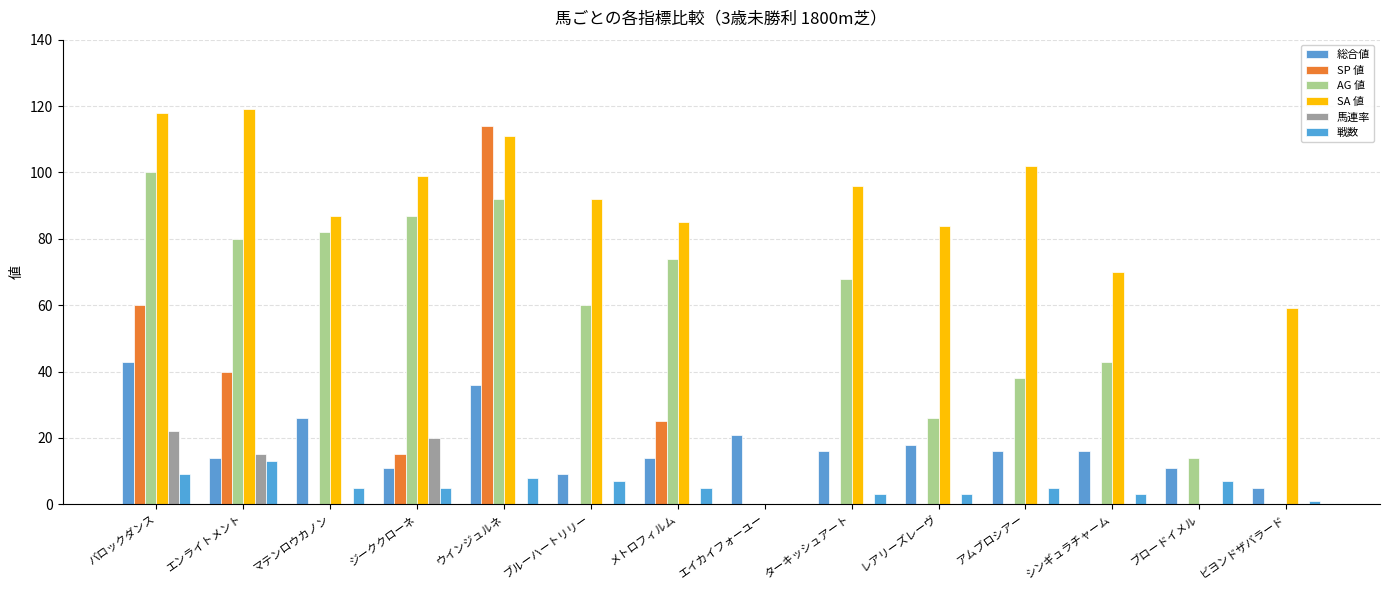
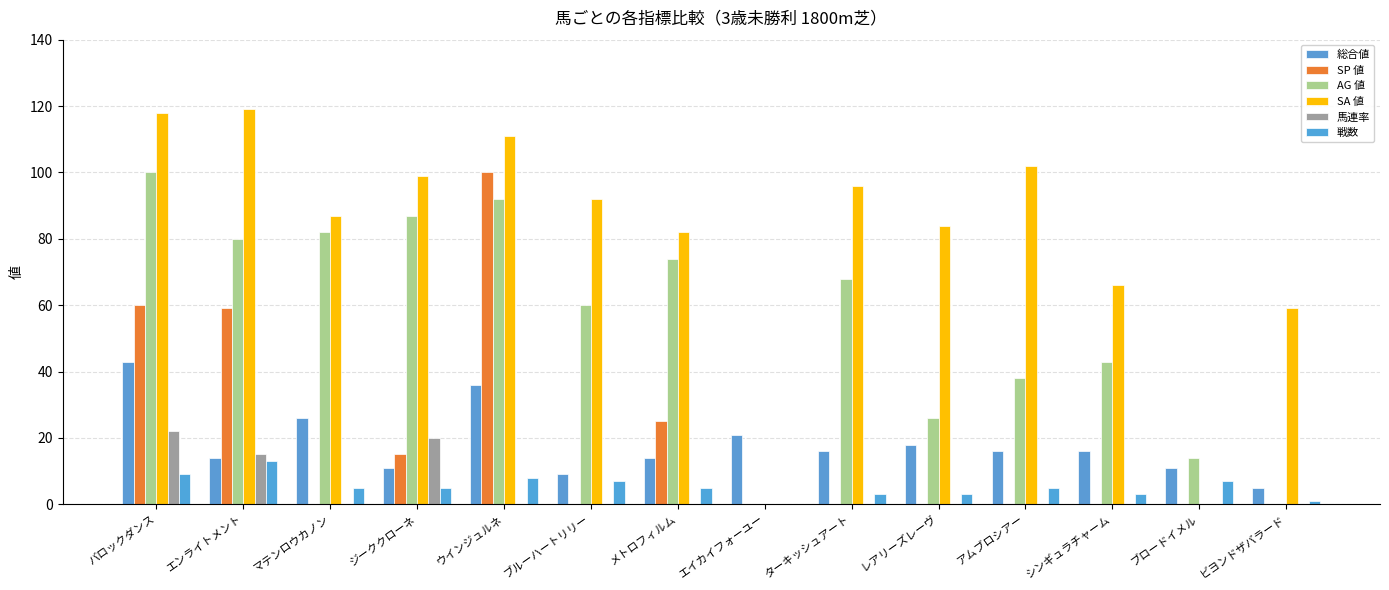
  {
    "SP 値": {
      "バロックダンス": 60,
-     "エンライトメント": 40,
+     "エンライトメント": 59,
      "マテンロウカノン": 0,
      "ジーククローネ": 15,
-     "ウインジュルネ": 114,
+     "ウインジュルネ": 100,
      "ブルーハートリリー": 0,
      "メトロフィルム": 25,
      "エイカイフォーユー": 0,
      "ターキッシュアート": 0,
      "レアリーズレーヴ": 0,
      "アムブロシアー": 0,
      "シンギュラチャーム": 0,
      "ブロードイメル": 0,
      "ビヨンドザバラード": 0
    },
    "SA 値": {
      "バロックダンス": 118,
      "エンライトメント": 119,
      "マテンロウカノン": 87,
      "ジーククローネ": 99,
      "ウインジュルネ": 111,
      "ブルーハートリリー": 92,
-     "メトロフィルム": 85,
+     "メトロフィルム": 82,
      "エイカイフォーユー": 0,
      "ターキッシュアート": 96,
      "レアリーズレーヴ": 84,
      "アムブロシアー": 102,
-     "シンギュラチャーム": 70,
+     "シンギュラチャーム": 66,
      "ブロードイメル": 0,
      "ビヨンドザバラード": 59
    }
  }
